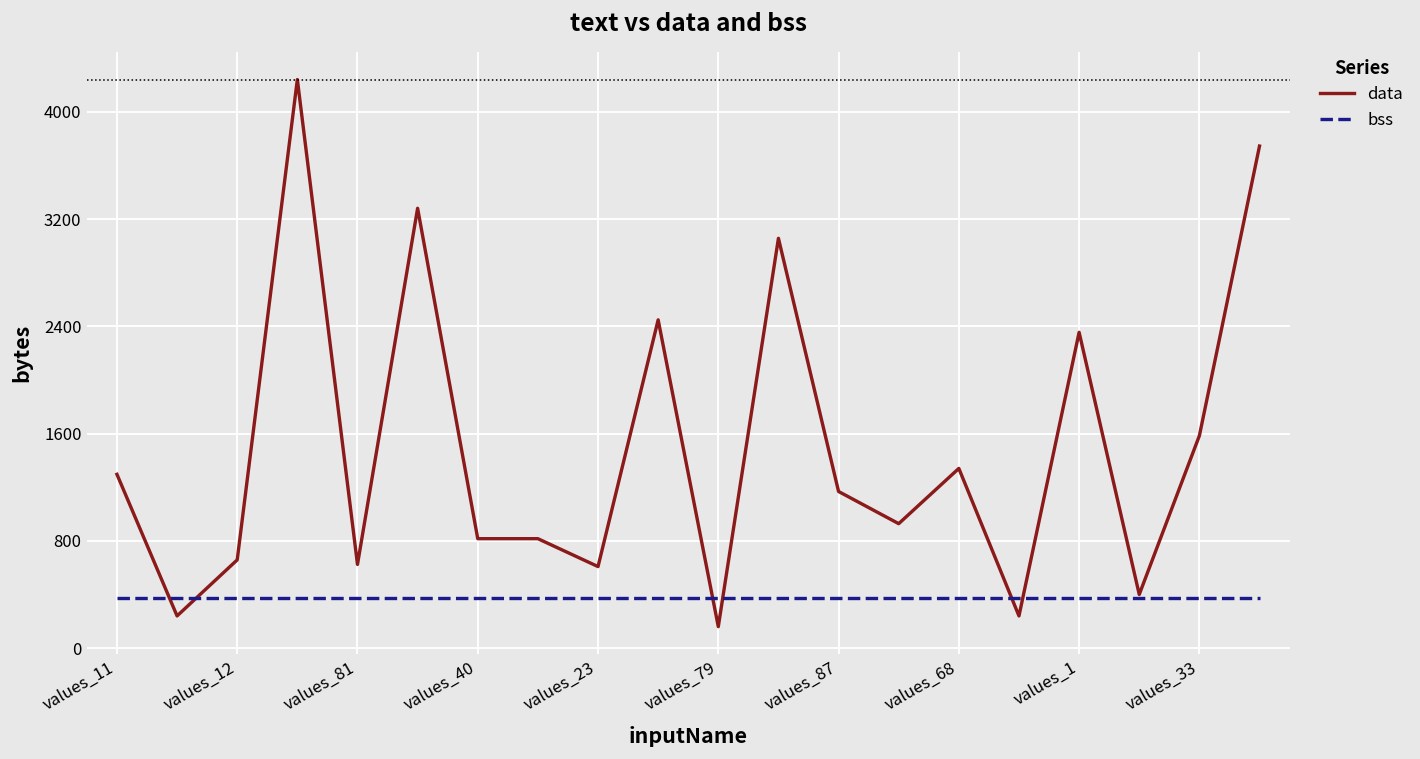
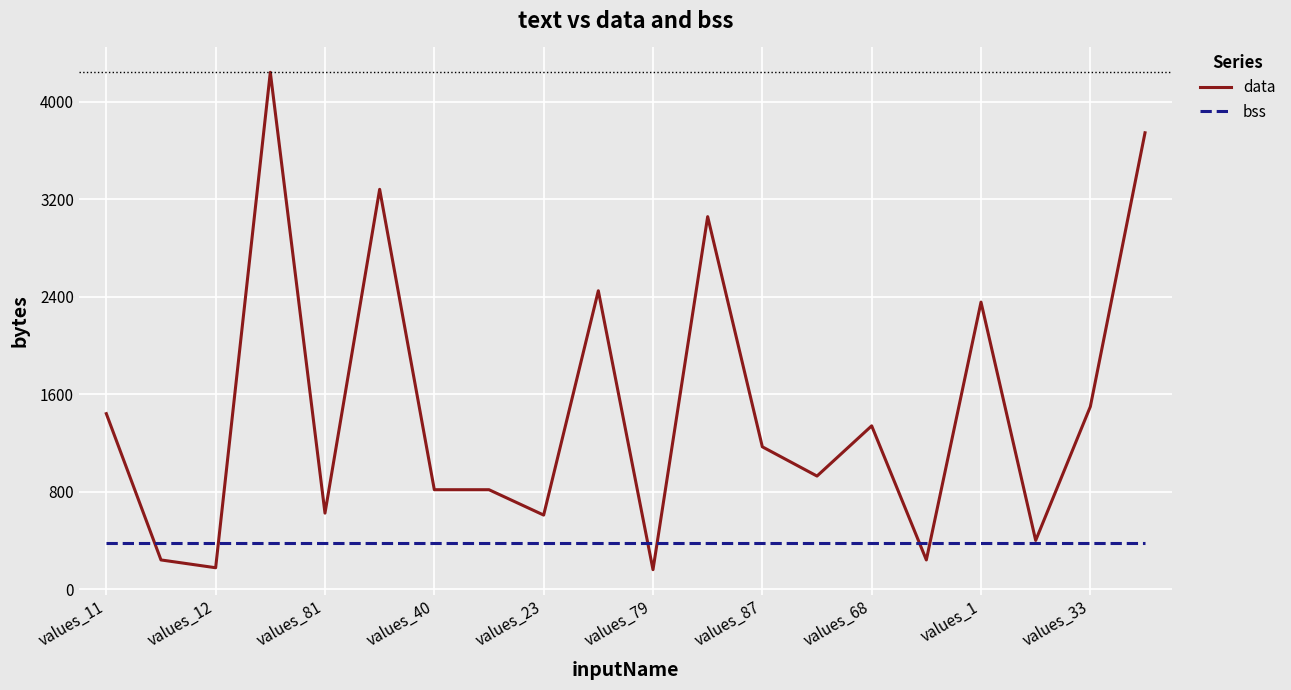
  {
    "data": {
-     "values_11": 1300,
-     "values_12": 660,
+     "values_11": 1440,
+     "values_12": 180,
      "values_81": 620,
      "values_40": 820,
      "values_23": 610,
      "values_79": 160,
      "values_87": 1170,
      "values_68": 1340,
      "values_1": 2360,
-     "values_33": 1580
+     "values_33": 1500
    },
    "bss": {
      "values_11": 380,
      "values_12": 380,
      "values_81": 380,
      "values_40": 380,
      "values_23": 380,
      "values_79": 380,
      "values_87": 380,
      "values_68": 380,
      "values_1": 380,
      "values_33": 380
    }
  }
